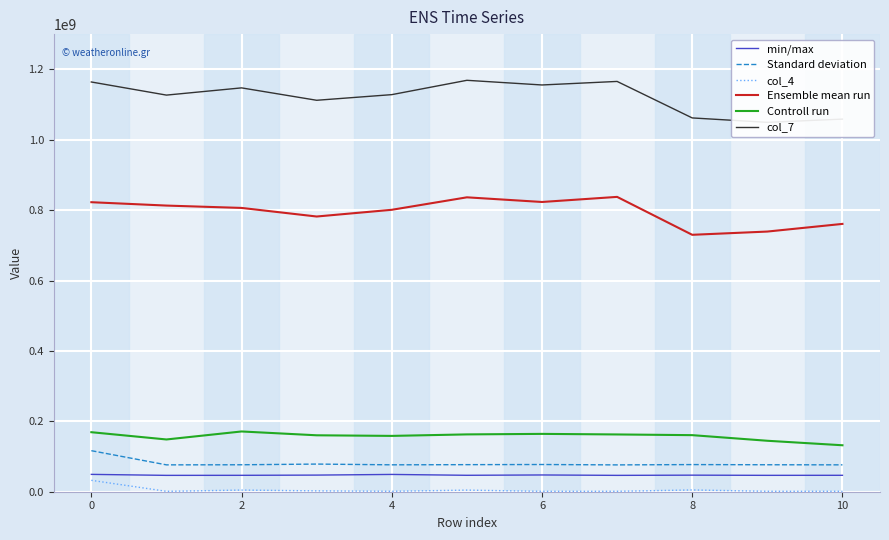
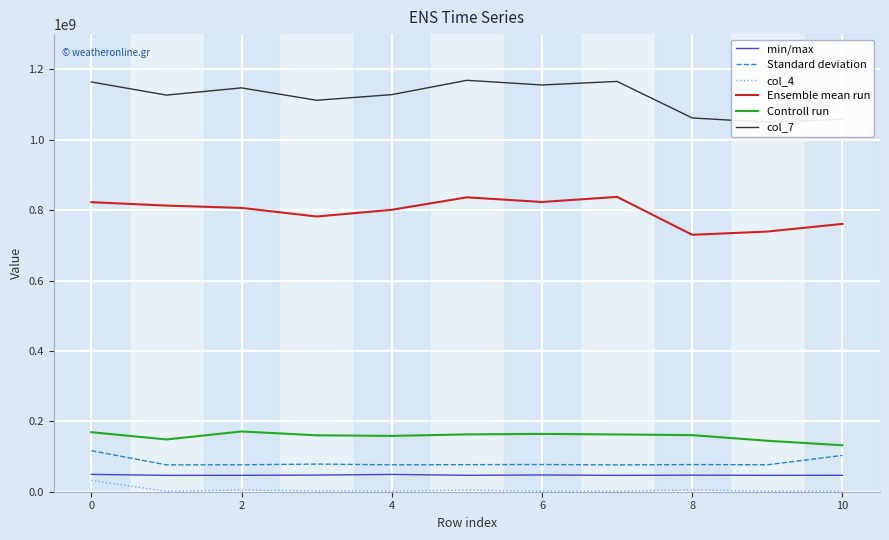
  {
    "min/max": {
      "0": 50000000,
      "2": 50000000,
      "4": 50000000,
      "6": 50000000,
      "8": 50000000,
      "10": 50000000
    },
    "Standard deviation": {
      "0": 120000000,
      "2": 80000000,
      "4": 80000000,
      "6": 80000000,
      "8": 80000000,
-     "10": 80000000
+     "10": 100000000
    },
    "col_4": {
      "0": 30000000,
      "2": 0,
      "4": 0,
      "6": 0,
      "8": 0,
      "10": 0
    },
    "Ensemble mean run": {
      "0": 820000000,
      "2": 810000000,
      "4": 800000000,
      "6": 820000000,
      "8": 730000000,
      "10": 760000000
    },
    "Controll run": {
      "0": 170000000,
      "2": 170000000,
      "4": 160000000,
      "6": 160000000,
      "8": 160000000,
      "10": 130000000
    },
    "col_7": {
      "0": 1160000000,
      "2": 1150000000,
      "4": 1130000000,
      "6": 1160000000,
      "8": 1060000000
    }
  }
